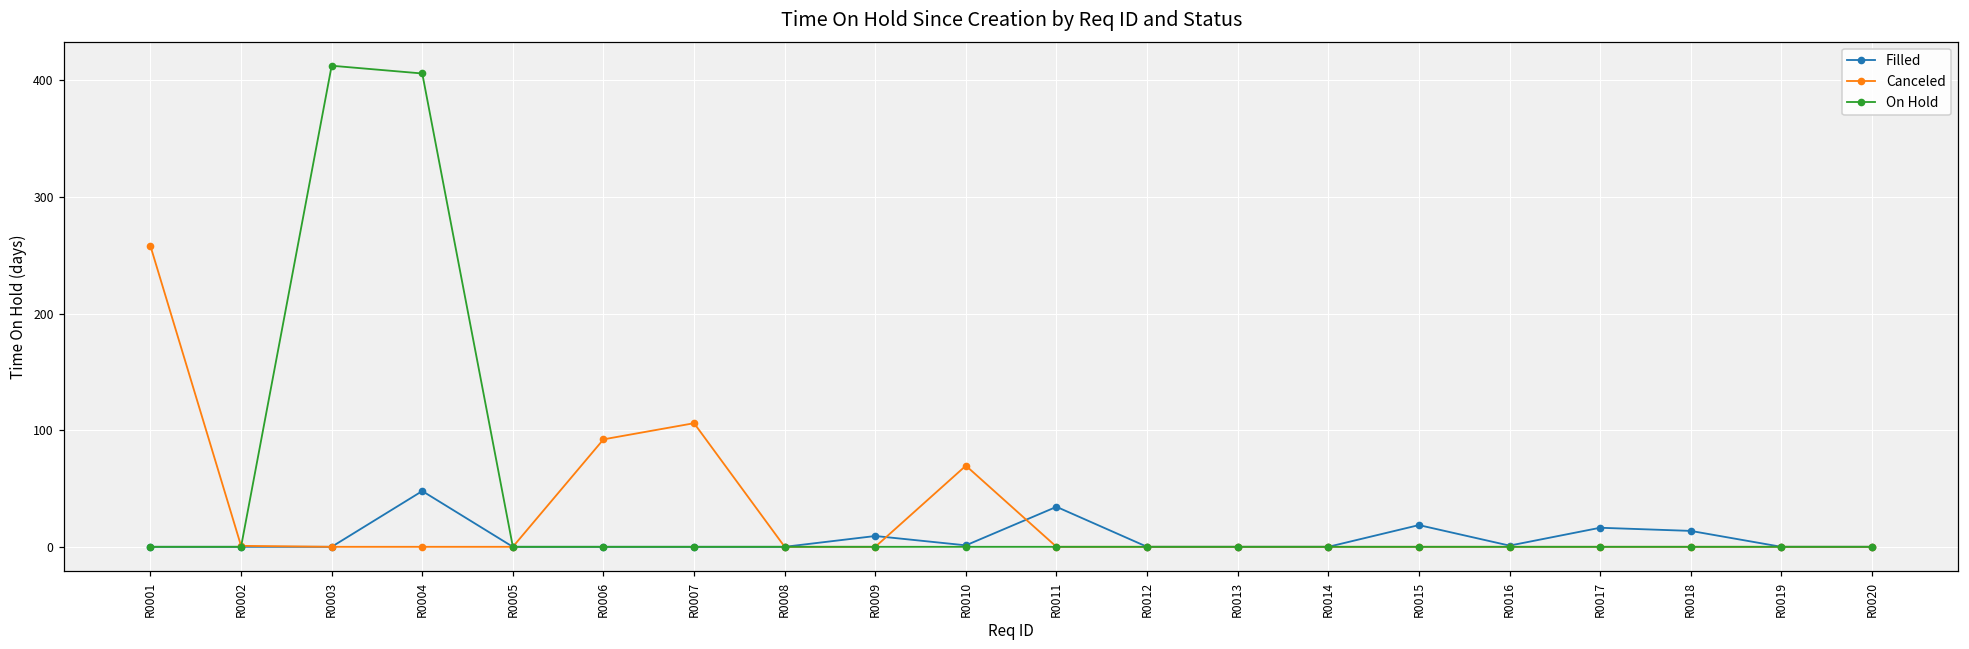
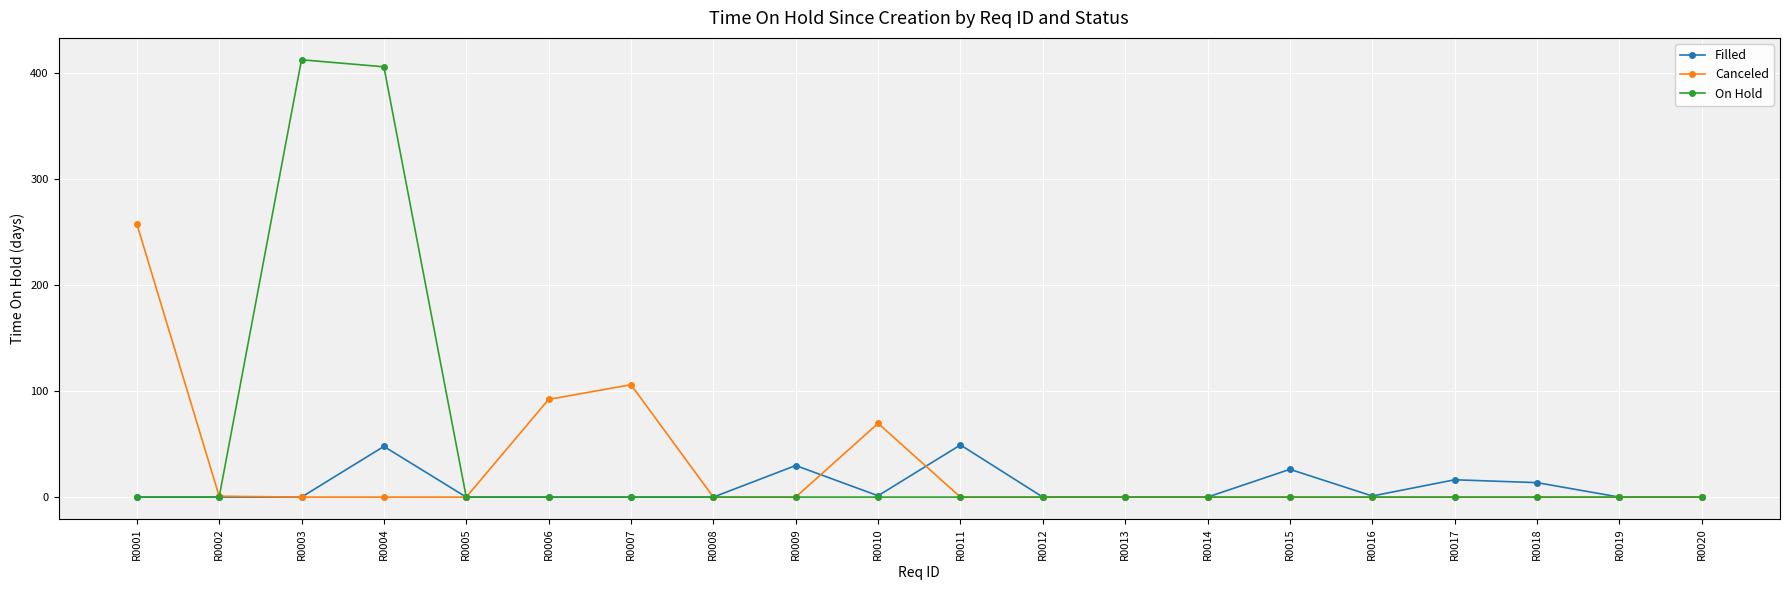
  {
    "Filled": {
      "R0004": 48,
-     "R0009": 9,
-     "R0011": 34,
-     "R0015": 19,
+     "R0009": 30,
+     "R0011": 49,
+     "R0015": 26,
      "R0017": 16,
      "R0018": 14
    },
    "Canceled": {
      "R0001": 258,
      "R0004": 0,
      "R0006": 92,
      "R0007": 106,
      "R0010": 70
    },
    "On Hold": {
      "R0003": 413,
      "R0004": 406
    }
  }
